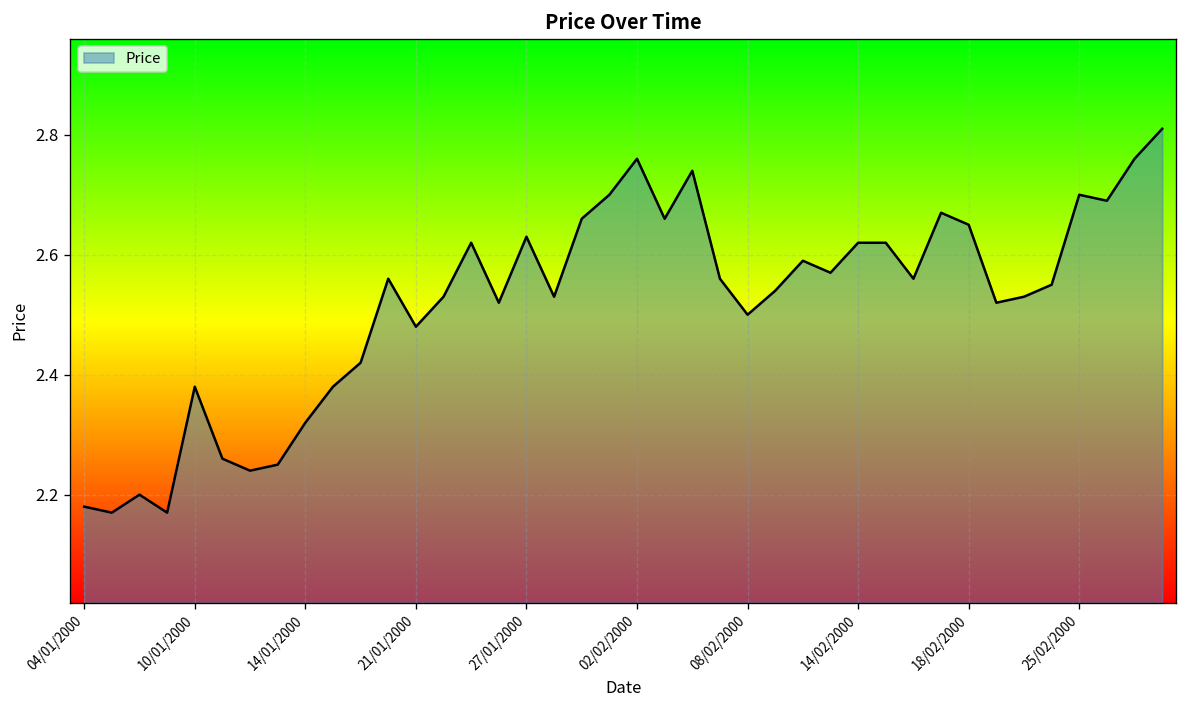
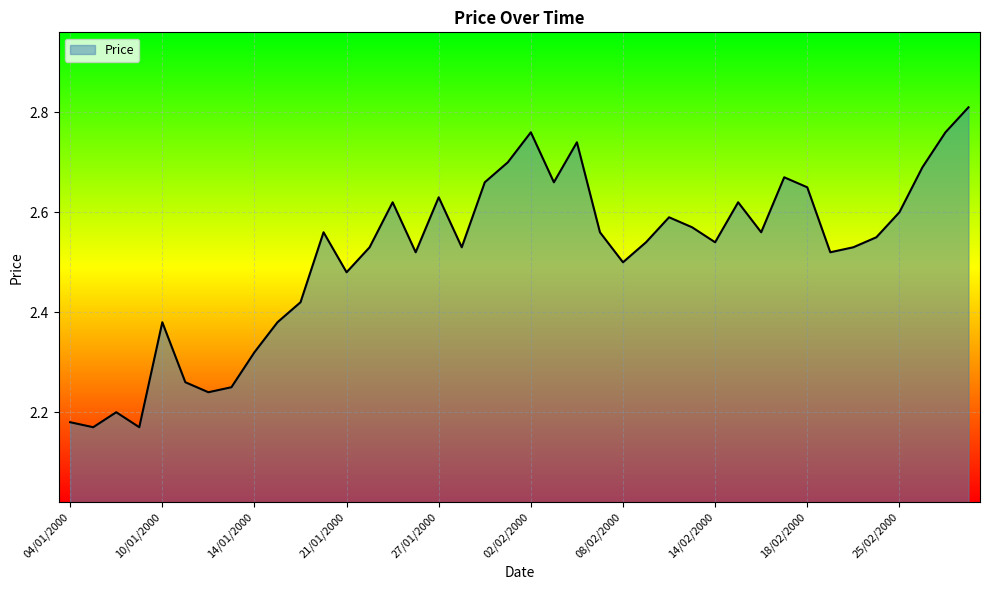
  {
    "04/01/2000": 2.18,
    "10/01/2000": 2.38,
    "14/01/2000": 2.32,
    "21/01/2000": 2.48,
    "27/01/2000": 2.63,
    "02/02/2000": 2.76,
    "08/02/2000": 2.50,
-   "14/02/2000": 2.62,
+   "14/02/2000": 2.54,
    "18/02/2000": 2.65,
-   "25/02/2000": 2.7
+   "25/02/2000": 2.6
  }
